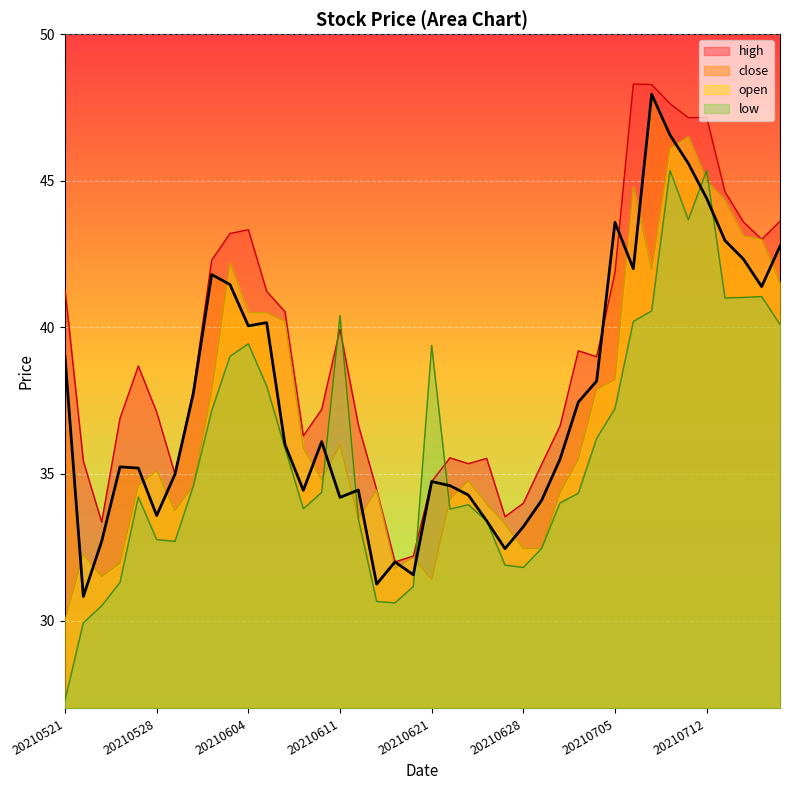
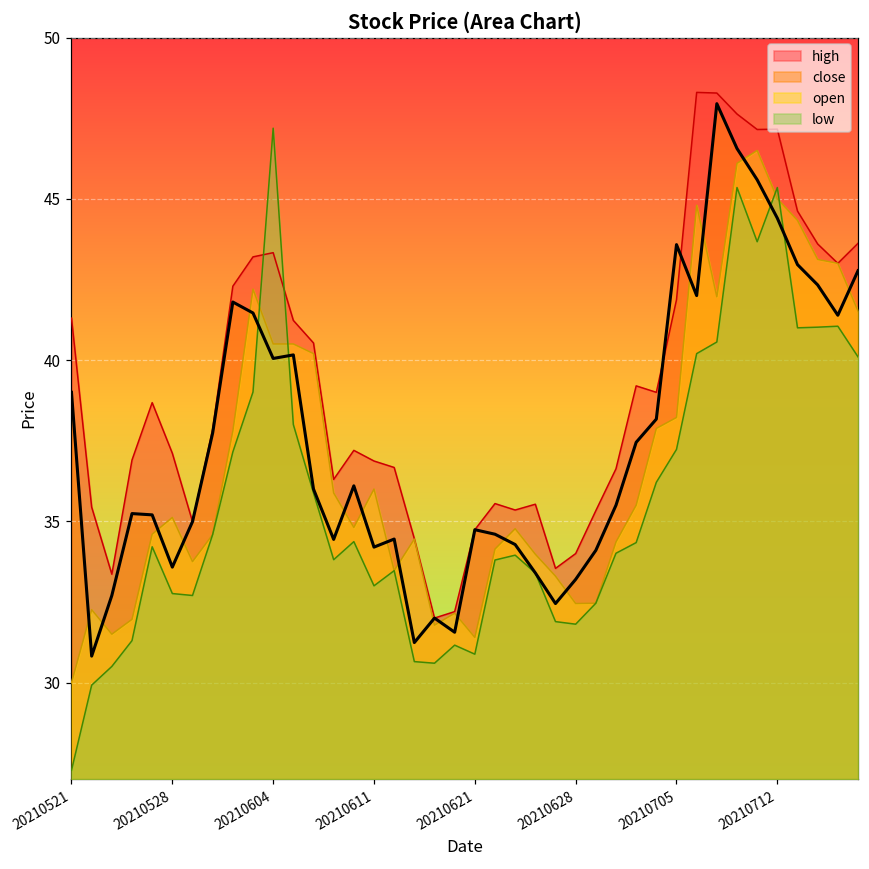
  {
    "high": {
      "20210521": 41.3,
      "20210528": 37.1,
      "20210604": 43.3,
-     "20210611": 39.9,
+     "20210611": 36.9,
      "20210628": 34.0,
      "20210705": 41.9
    },
    "low": {
      "20210521": 27.3,
      "20210528": 32.8,
-     "20210604": 39.4,
-     "20210611": 40.4,
-     "20210621": 39.4,
+     "20210604": 47.2,
+     "20210611": 33.0,
+     "20210621": 30.9,
      "20210628": 31.8,
      "20210705": 37.2,
      "20210712": 45.4
    }
  }
